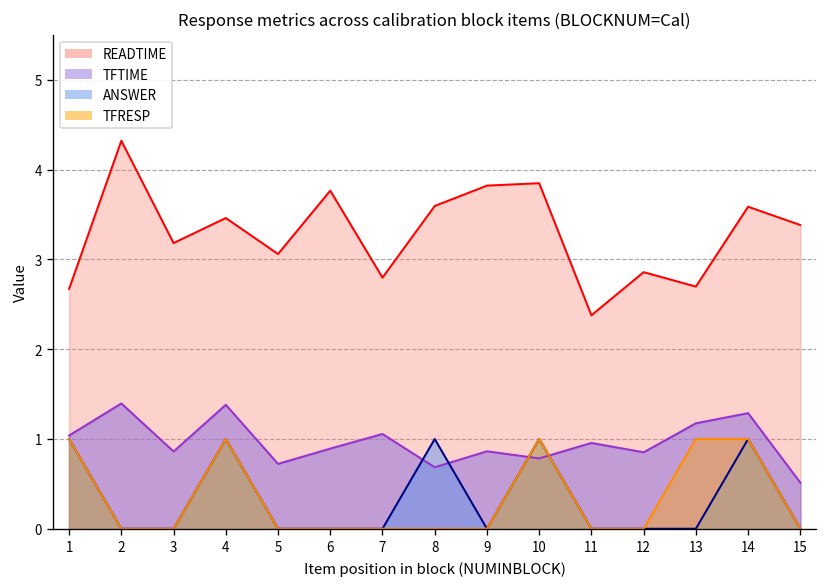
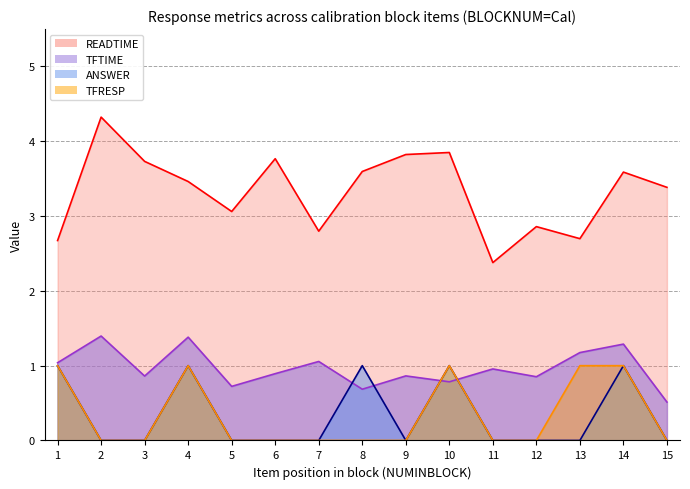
  {
    "READTIME": {
      "1": 2.7,
      "2": 4.3,
-     "3": 3.2,
+     "3": 3.7,
      "4": 3.5,
      "5": 3.1,
      "6": 3.8,
      "7": 2.8,
      "8": 3.6,
      "9": 3.8,
      "10": 3.9,
      "11": 2.4,
      "12": 2.9,
      "13": 2.7,
      "14": 3.6,
      "15": 3.4
    },
    "TFRESP": {
      "8": 0.0,
      "13": 1.0
    }
  }
